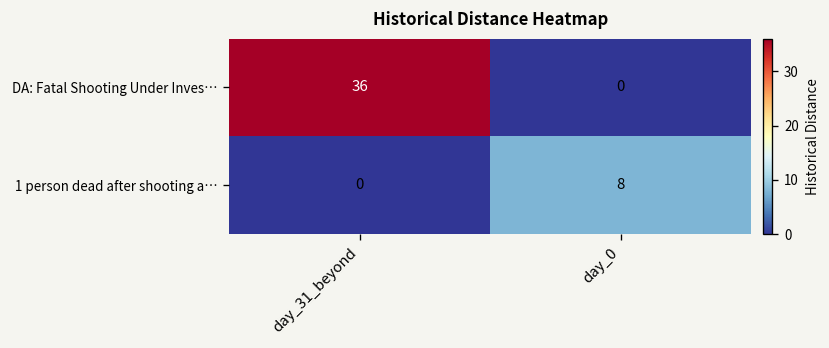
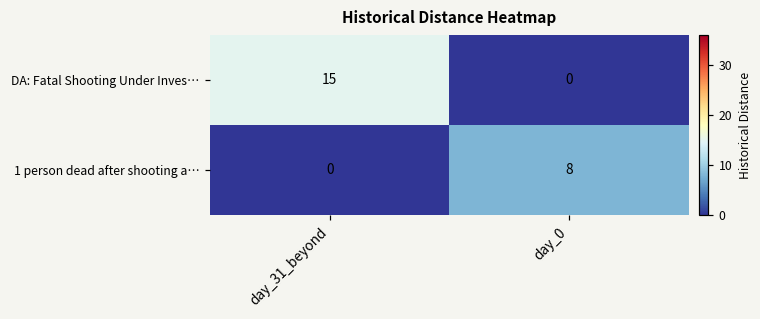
  {
    "DA: Fatal Shooting Under Inves…": {
-     "day_31_beyond": 36,
+     "day_31_beyond": 15,
      "day_0": 0
    },
    "1 person dead after shooting a…": {
      "day_31_beyond": 0,
      "day_0": 8
    }
  }
